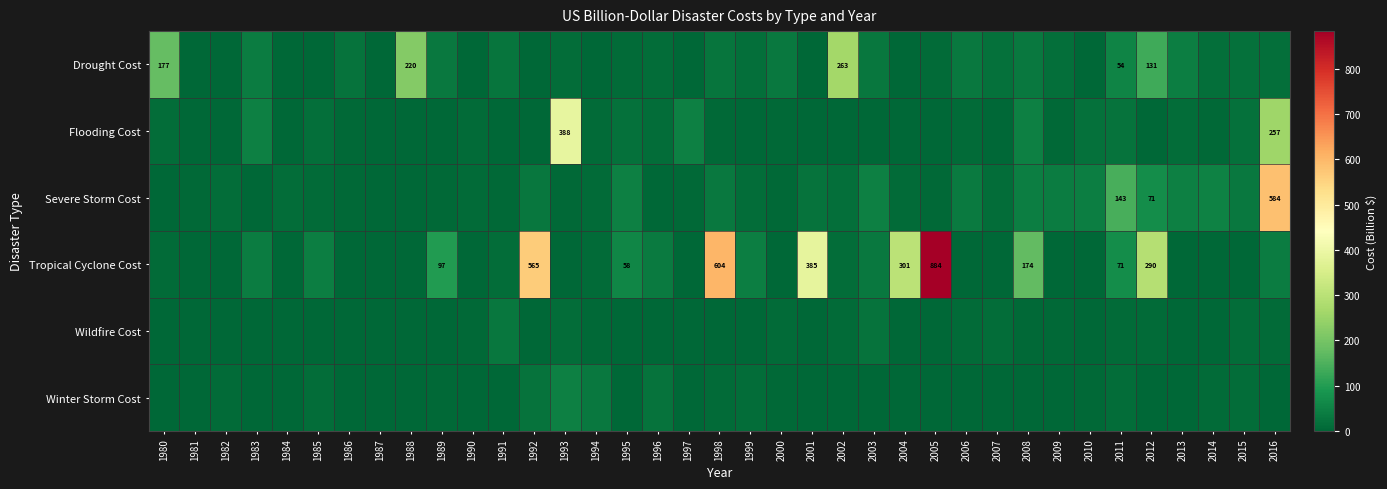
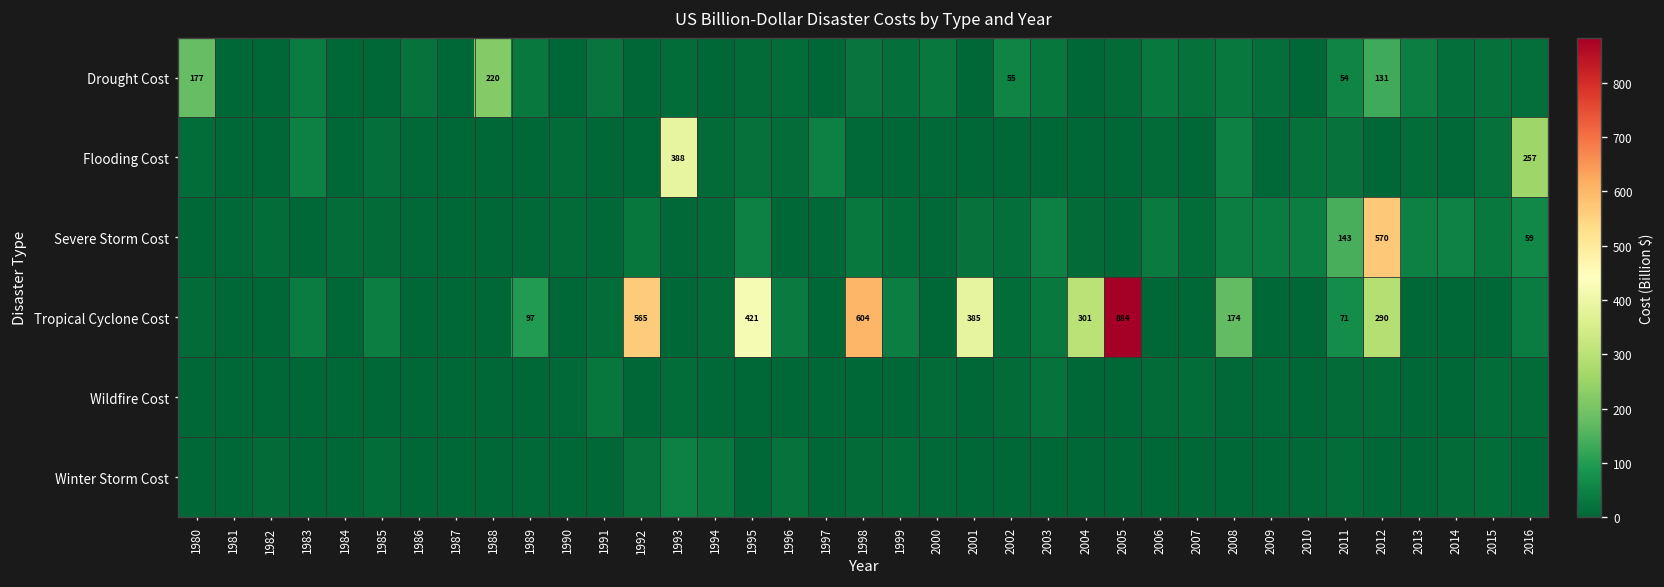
  {
    "Drought Cost": {
      "1980": 177,
      "1988": 220,
-     "2002": 263,
+     "2002": 55,
      "2011": 54,
      "2012": 131
    },
    "Flooding Cost": {
      "1993": 388,
      "2016": 257
    },
    "Severe Storm Cost": {
      "2011": 143,
-     "2012": 71,
-     "2016": 584
+     "2012": 570,
+     "2016": 59
    },
    "Tropical Cyclone Cost": {
      "1989": 97,
      "1992": 565,
-     "1995": 58,
+     "1995": 421,
      "1998": 604,
      "2001": 385,
      "2004": 301,
      "2005": 884,
      "2008": 174,
      "2011": 71,
      "2012": 290
    }
  }
